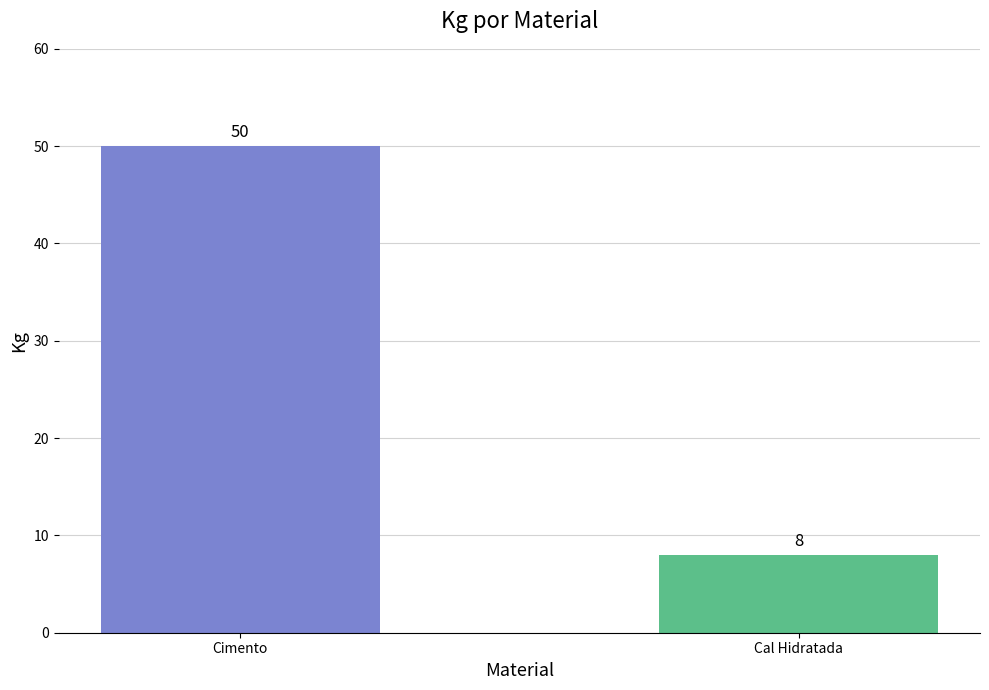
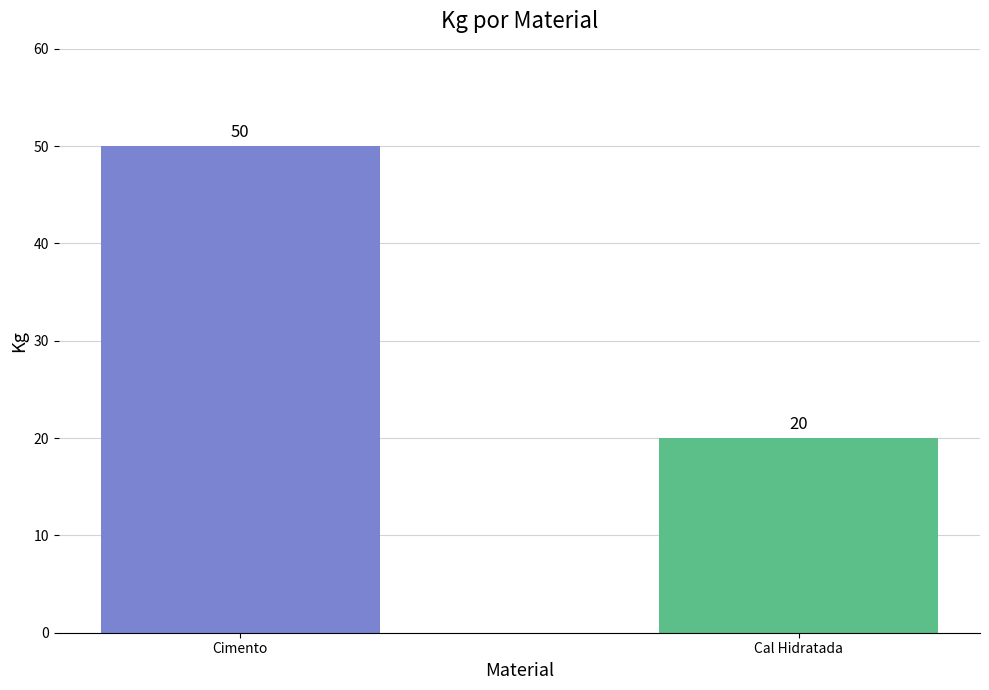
  {
    "Cimento": 50,
-   "Cal Hidratada": 8
+   "Cal Hidratada": 20
  }
